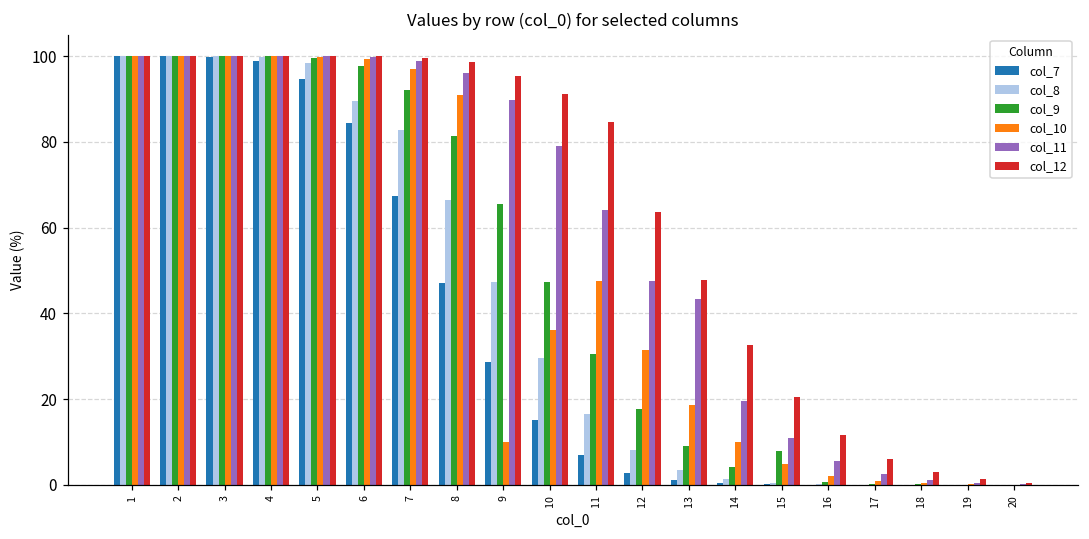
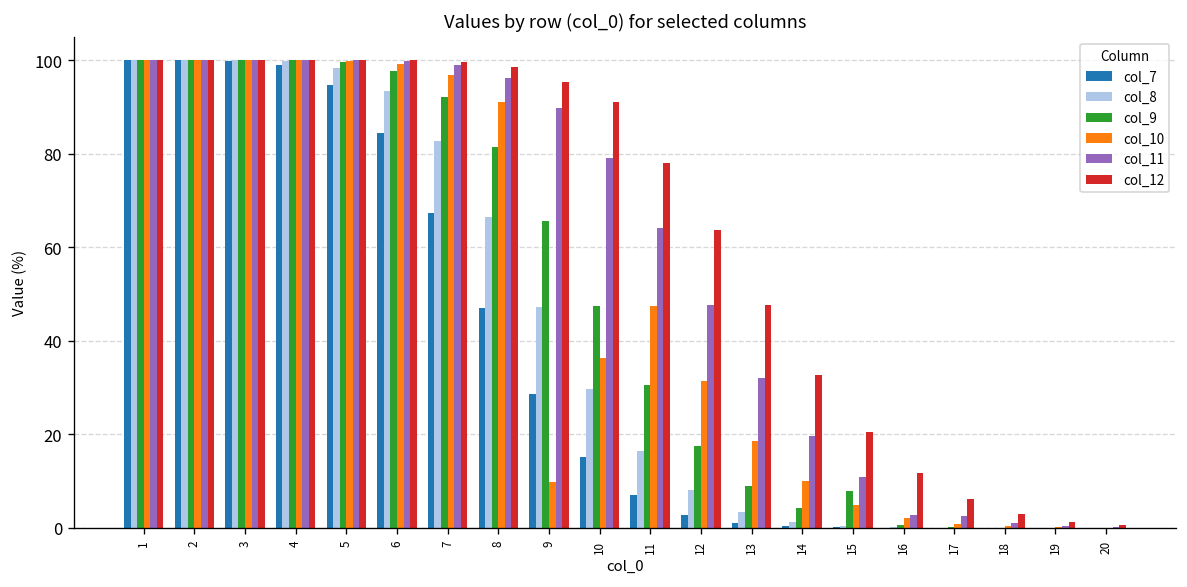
  {
    "col_7": {
      "1": 100,
      "2": 100,
      "3": 100,
      "4": 99,
      "5": 95,
      "6": 84,
      "7": 67,
      "8": 47,
      "9": 29,
      "10": 15,
      "11": 7,
      "12": 3,
      "13": 1,
      "20": 0
    },
    "col_8": {
      "1": 100,
      "2": 100,
      "3": 100,
      "4": 100,
      "5": 98,
-     "6": 90,
+     "6": 93,
      "7": 83,
      "8": 66,
      "9": 47,
      "10": 30,
      "11": 16,
      "12": 8,
      "13": 3,
      "14": 1
    },
    "col_9": {
      "1": 100,
      "2": 100,
      "3": 100,
      "4": 100,
      "5": 100,
      "6": 98,
      "7": 92,
      "8": 81,
      "9": 66,
      "10": 47,
      "11": 31,
      "12": 18,
      "13": 9,
      "14": 4,
      "15": 8,
      "16": 1
    },
    "col_10": {
      "1": 100,
      "2": 100,
      "3": 100,
      "4": 100,
      "5": 100,
      "6": 99,
      "7": 97,
      "8": 91,
      "9": 10,
      "10": 36,
      "11": 48,
      "12": 31,
      "13": 19,
      "14": 10,
      "15": 5,
      "16": 2,
      "17": 1
    },
    "col_11": {
      "1": 100,
      "2": 100,
      "3": 100,
      "4": 100,
      "5": 100,
      "6": 100,
      "7": 99,
      "8": 96,
      "9": 90,
      "10": 79,
      "11": 64,
      "12": 48,
-     "13": 43,
+     "13": 32,
      "14": 20,
      "15": 11,
-     "16": 5,
+     "16": 3,
      "17": 2,
      "18": 1
    },
    "col_12": {
      "1": 100,
      "2": 100,
      "3": 100,
      "4": 100,
      "5": 100,
      "6": 100,
      "7": 100,
      "8": 99,
      "9": 95,
      "10": 91,
-     "11": 85,
+     "11": 78,
      "12": 64,
      "13": 48,
      "14": 33,
      "15": 20,
      "16": 12,
      "17": 6,
      "18": 3,
      "19": 1
    }
  }
